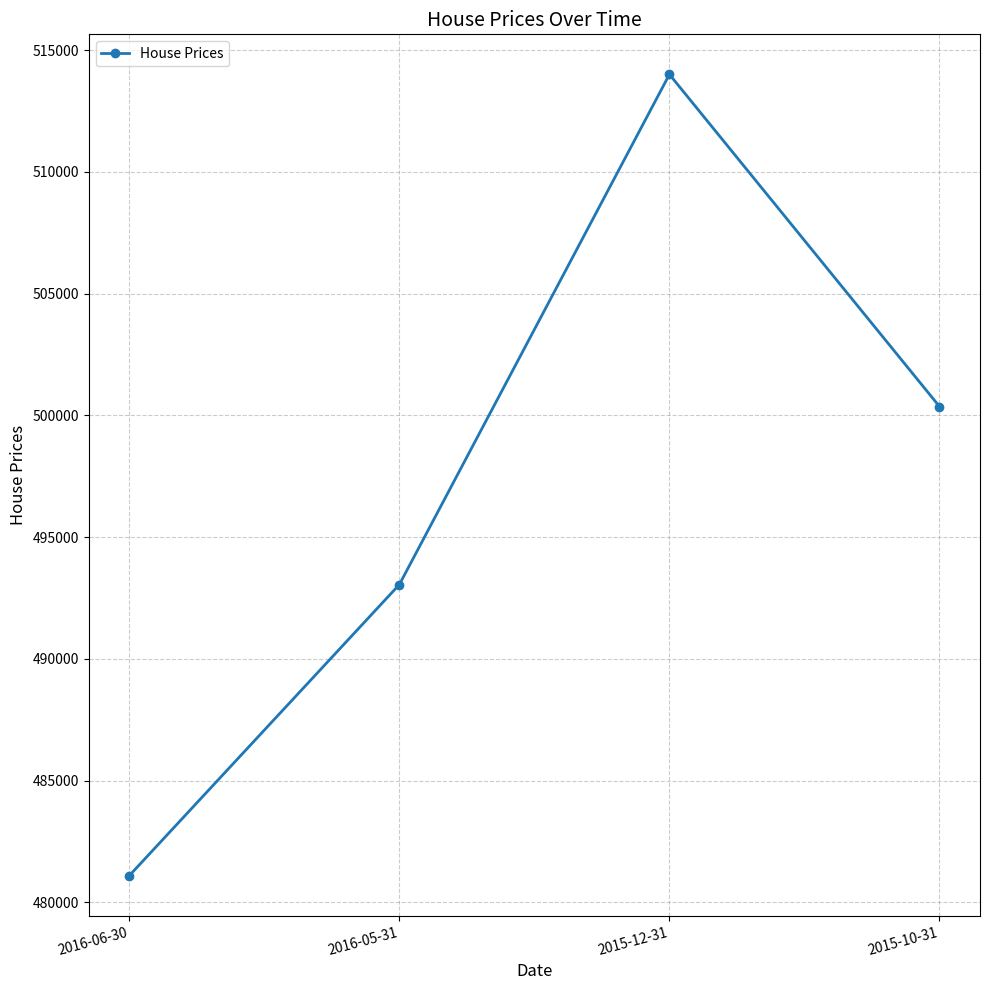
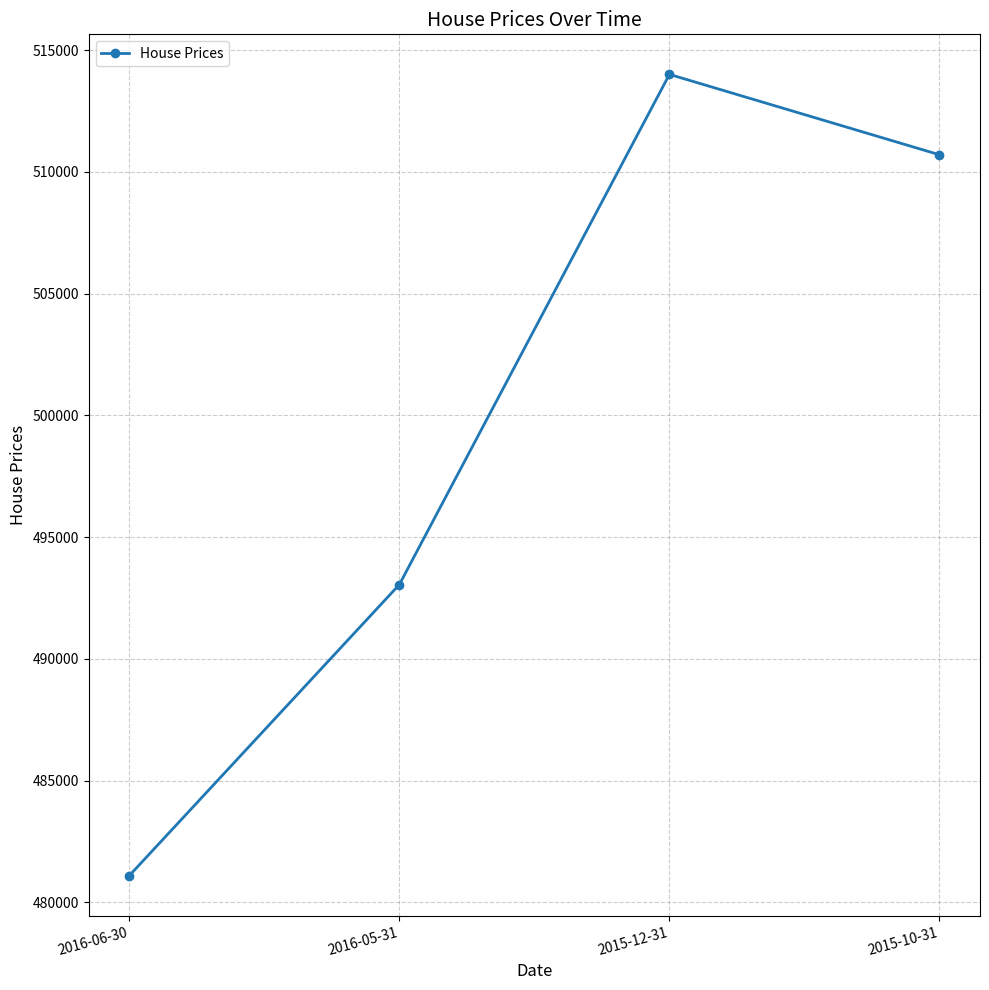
  {
    "2016-06-30": 481100,
    "2016-05-31": 493100,
    "2015-12-31": 514000,
-   "2015-10-31": 500400
+   "2015-10-31": 510700
  }
